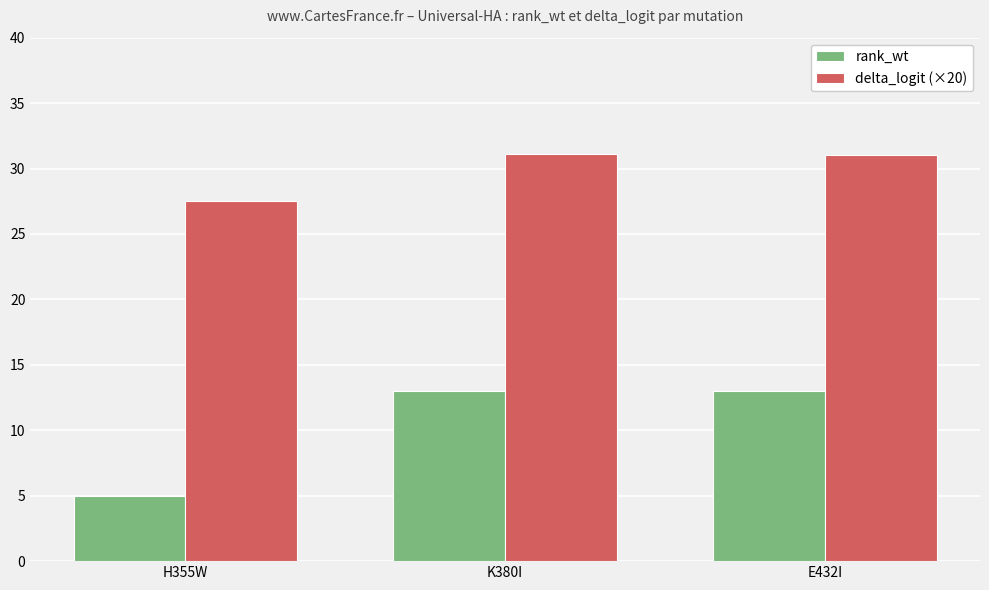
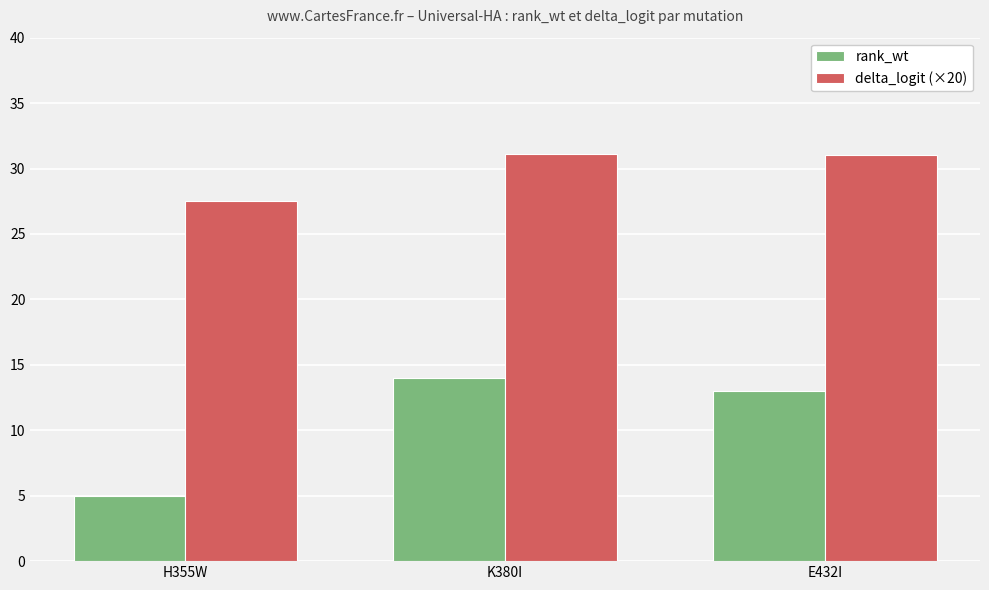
  {
    "rank_wt": {
      "H355W": 5,
-     "K380I": 13,
+     "K380I": 14,
      "E432I": 13
    },
    "delta_logit (×20)": {
      "H355W": 27.5,
      "K380I": 31,
      "E432I": 31
    }
  }
